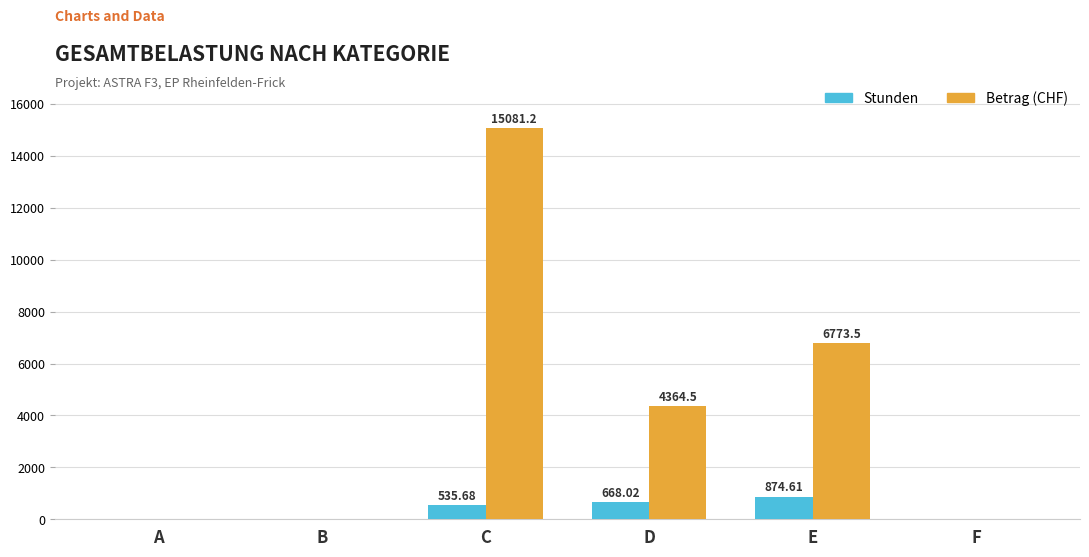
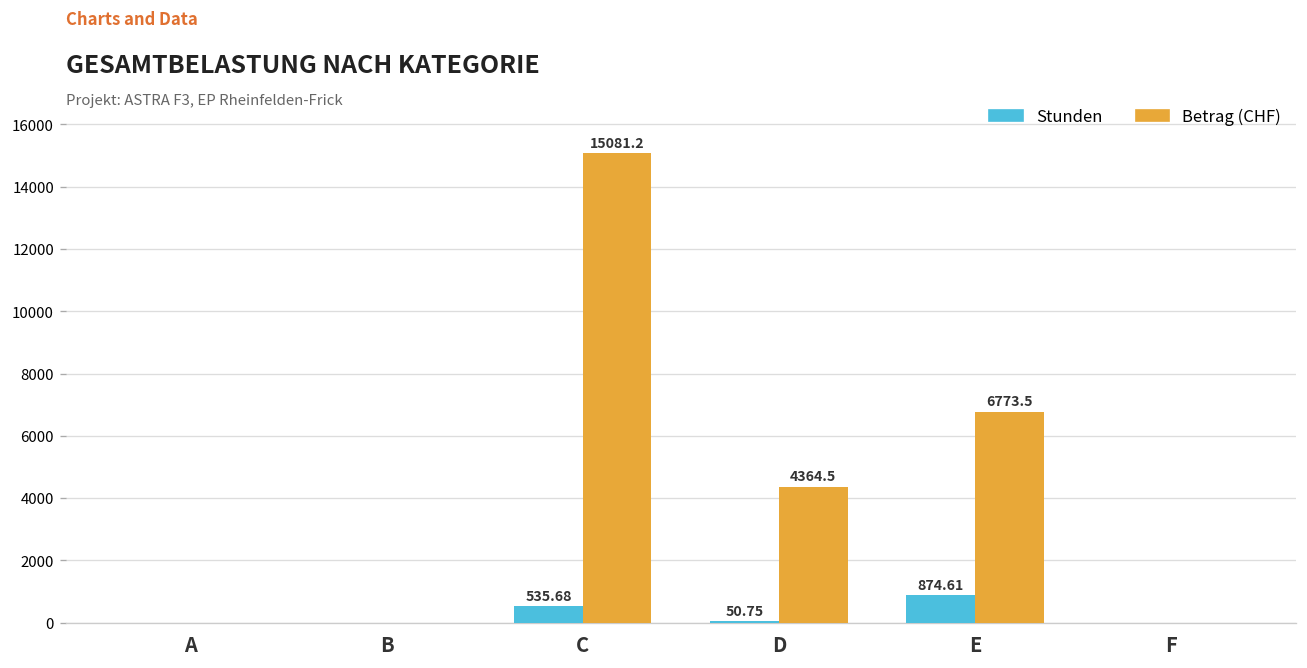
  {
    "Stunden": {
      "C": 535.68,
-     "D": 668.02,
+     "D": 50.75,
      "E": 874.61
    }
  }
